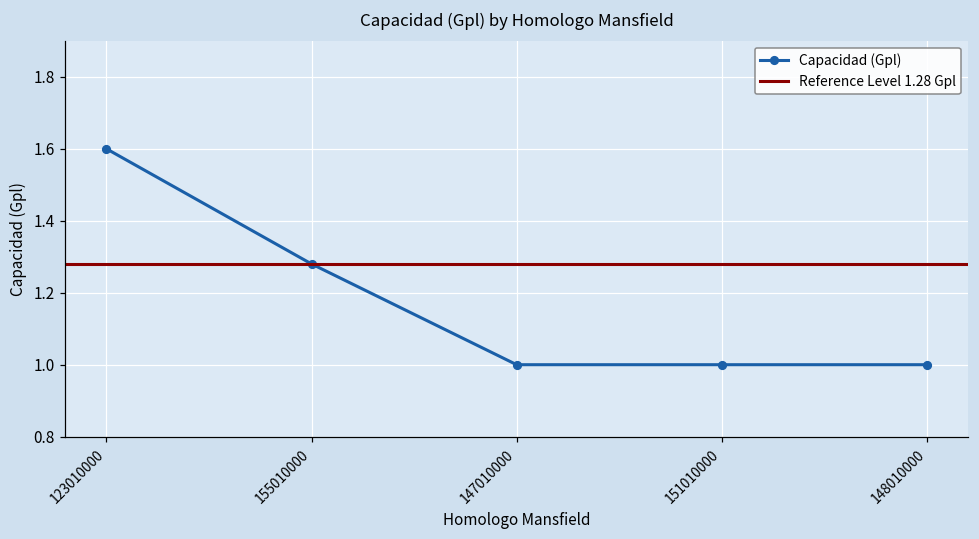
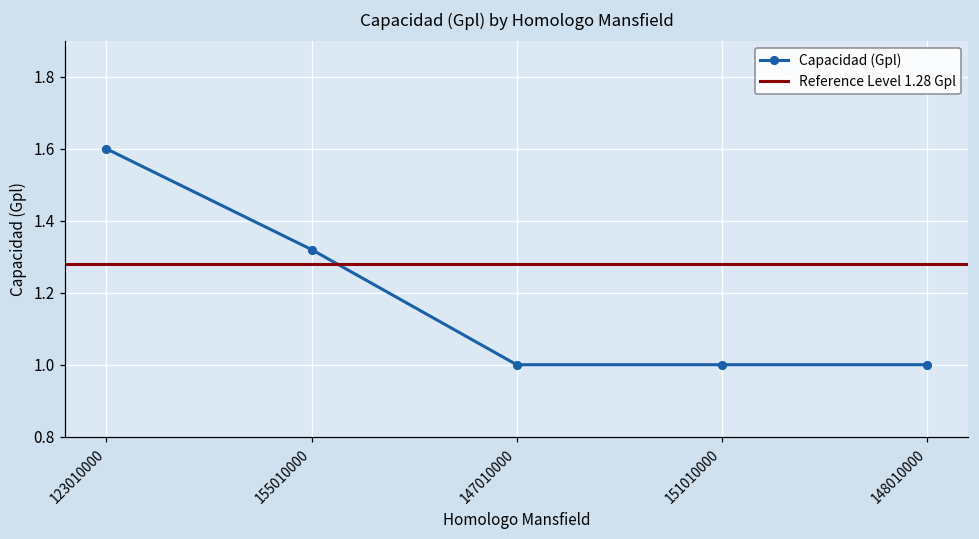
  {
    "123010000": 1.60,
-   "155010000": 1.28,
+   "155010000": 1.32,
    "147010000": 1.00,
    "151010000": 1.00,
    "148010000": 1.00
  }
